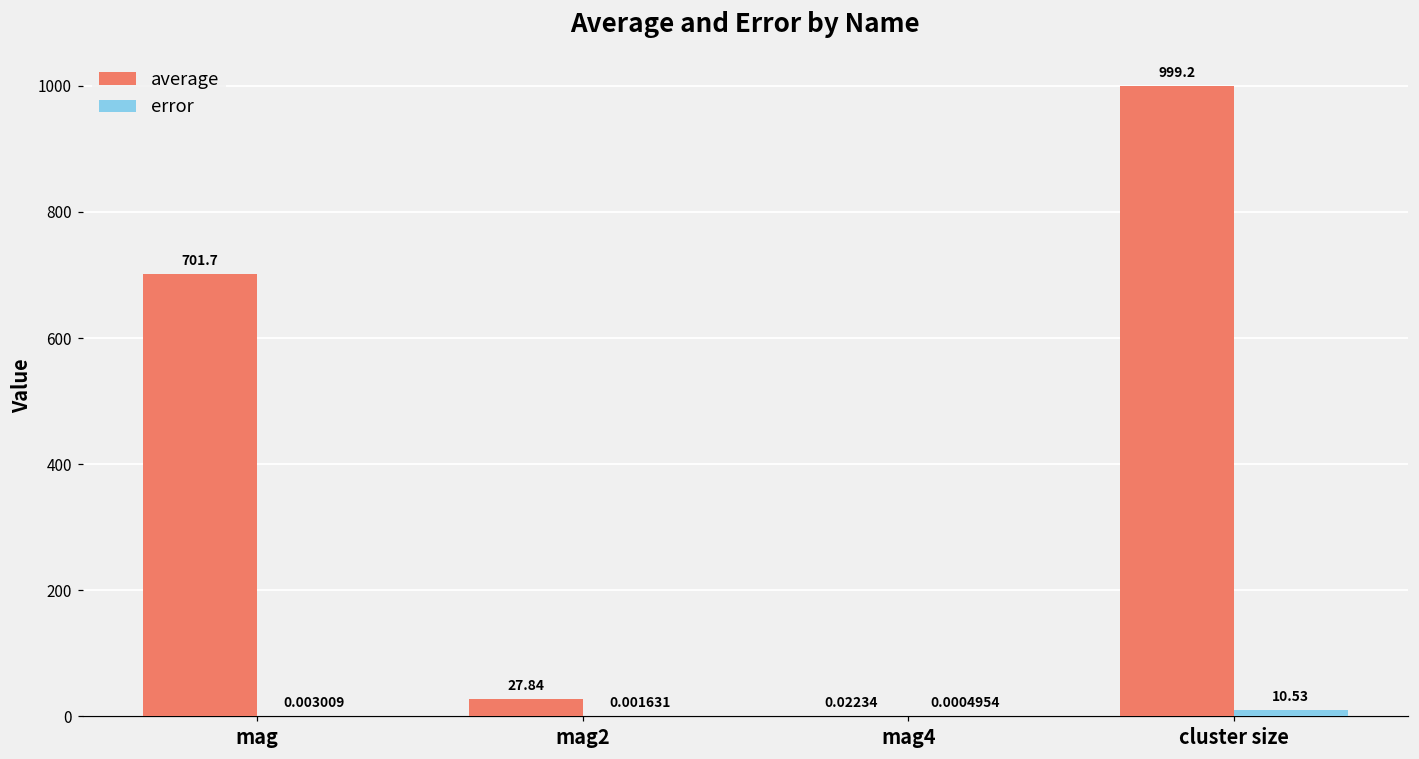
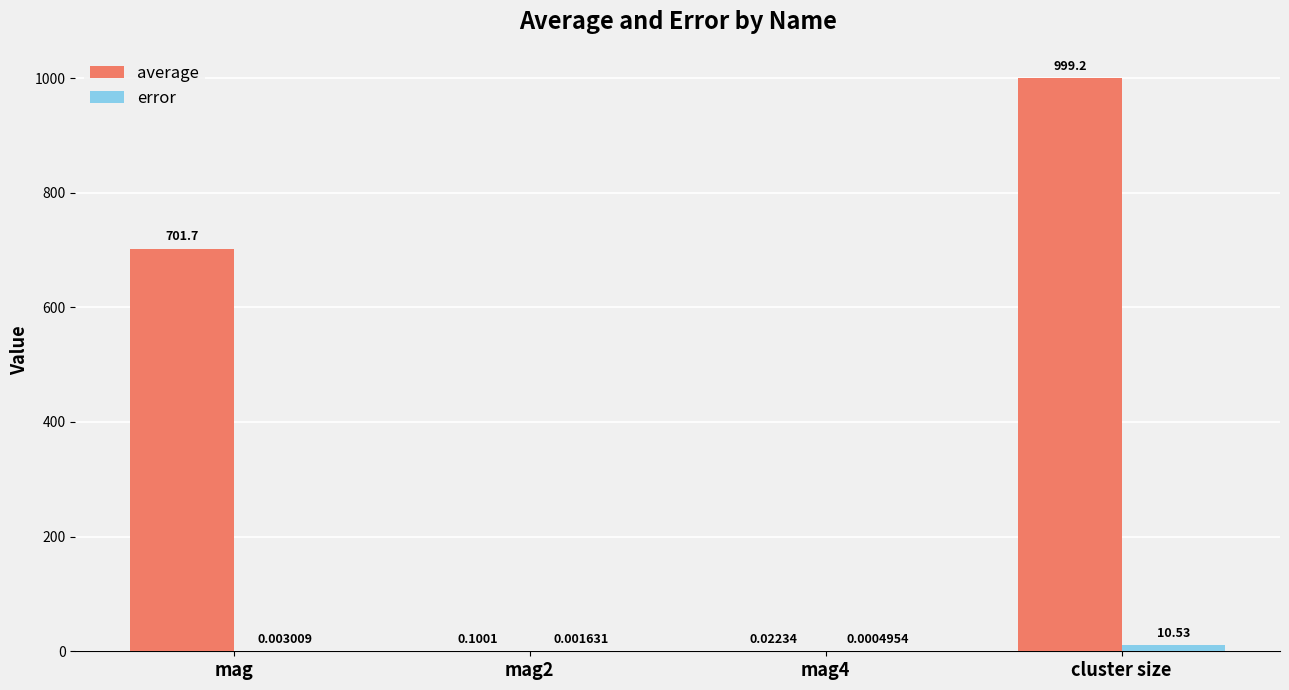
  {
    "average": {
      "mag": 701.7,
-     "mag2": 27.84,
+     "mag2": 0.1001,
      "mag4": 0.02234,
      "cluster size": 999.2
    },
    "error": {
      "mag": 0.003009,
      "mag2": 0.001631,
      "mag4": 0.0004954,
      "cluster size": 10.53
    }
  }
